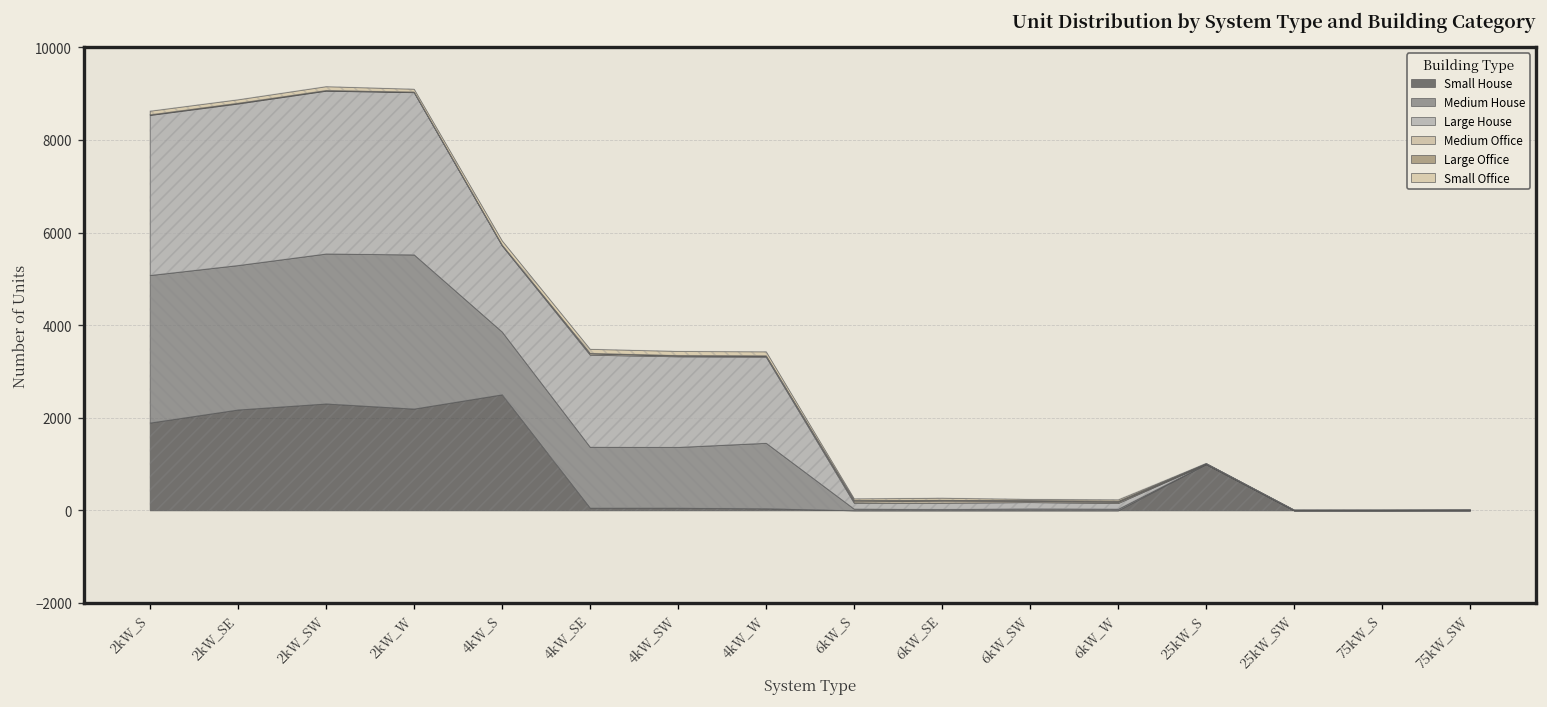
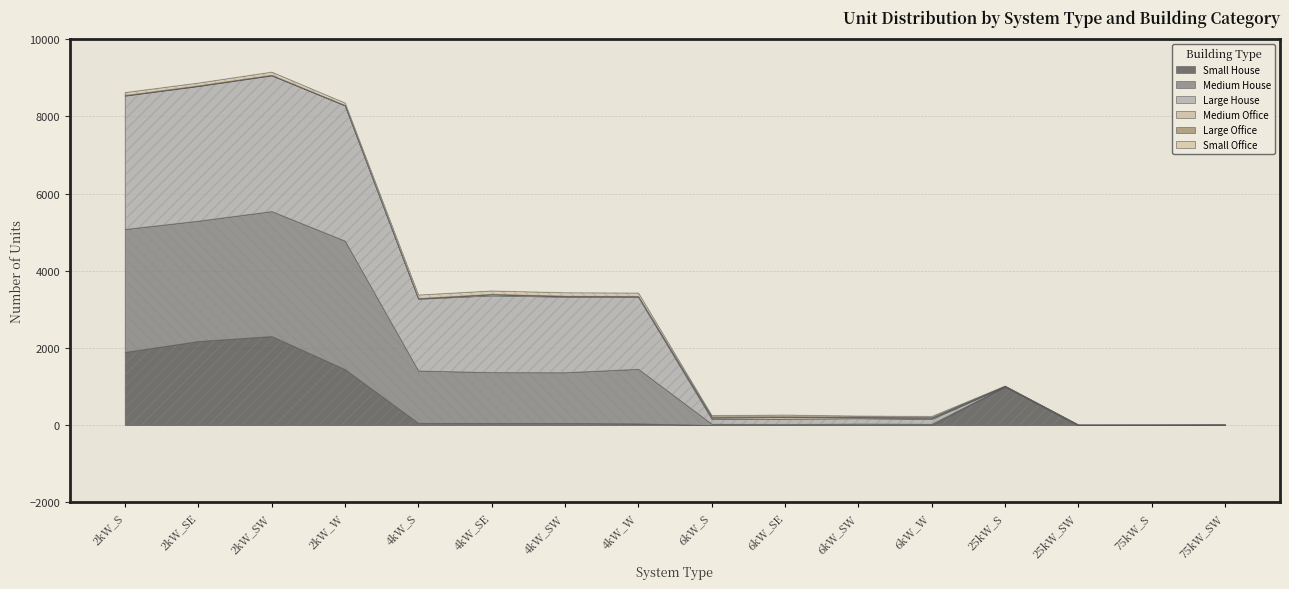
  {
    "Small House": {
-     "2kW_W": 2200,
-     "4kW_S": 2500
+     "2kW_W": 1500,
+     "4kW_S": 100
    }
  }
